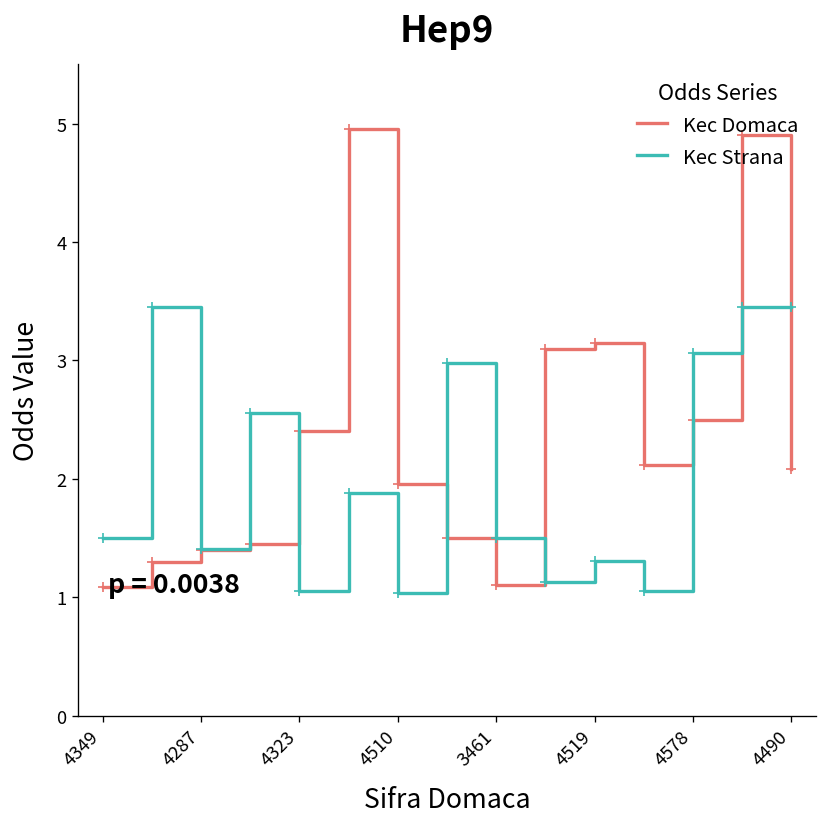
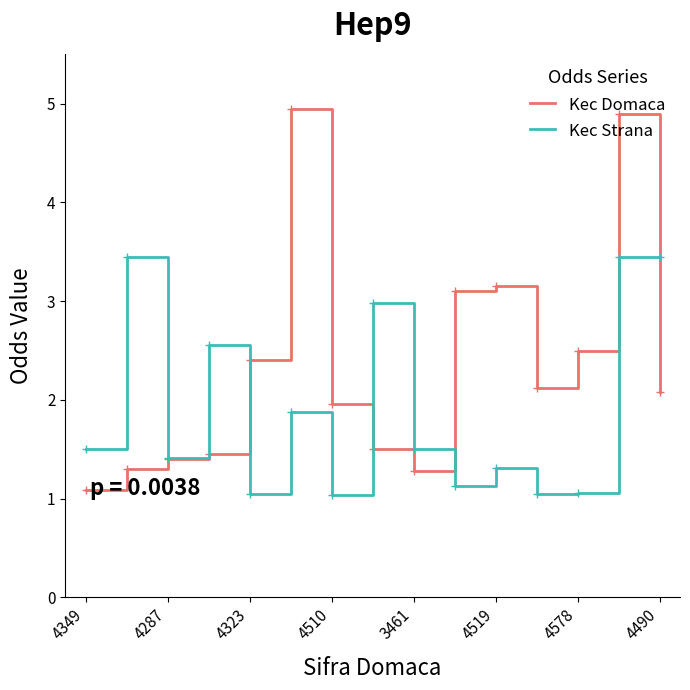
  {
    "Kec Domaca": {
      "4323": 2.4,
      "4510": 2.0,
-     "3461": 1.1,
+     "3461": 1.3,
      "4519": 3.2,
      "4578": 2.5,
      "4490": 2.1
    },
    "Kec Strana": {
      "4349": 1.5,
      "4323": 1.1,
      "4510": 1.0,
      "3461": 1.5,
      "4519": 1.3,
-     "4578": 3.1,
+     "4578": 1.1,
      "4490": 3.5
    }
  }
